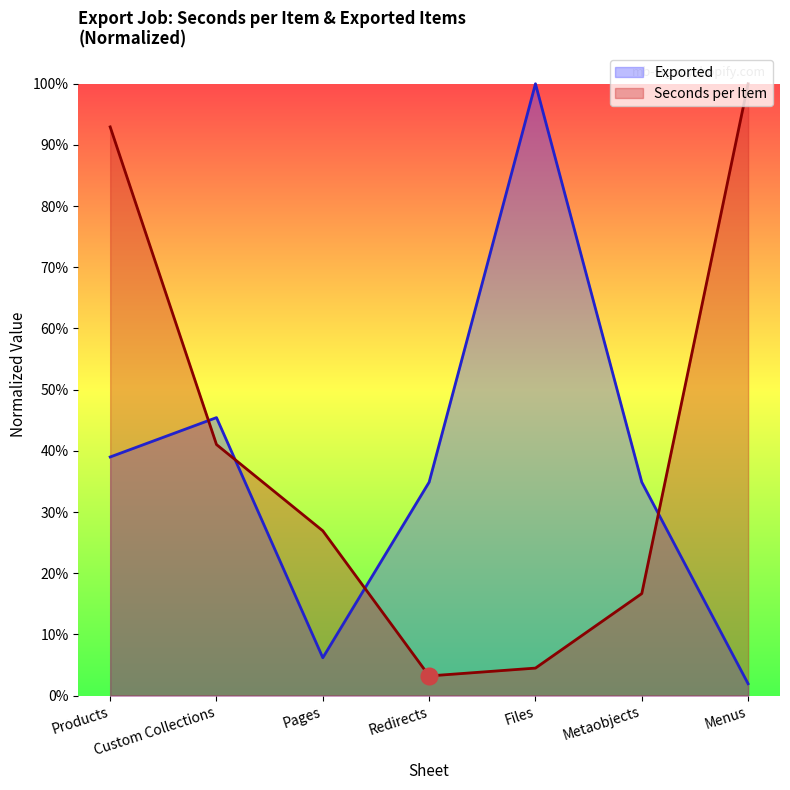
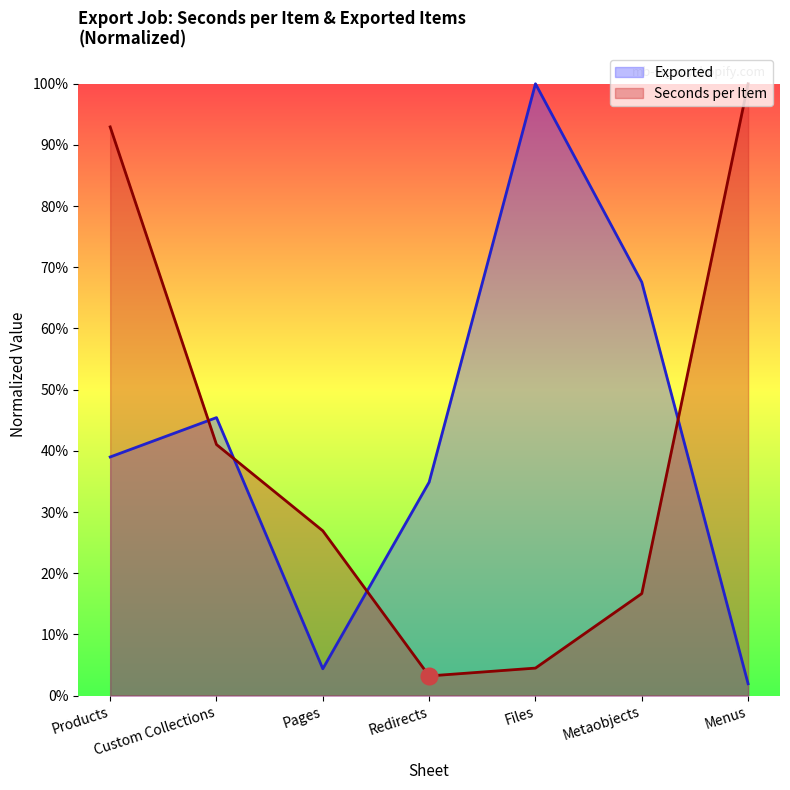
  {
    "Exported": {
      "Products": "39%",
      "Custom Collections": "45%",
-     "Pages": "6%",
+     "Pages": "4%",
      "Redirects": "35%",
      "Files": "100%",
-     "Metaobjects": "35%",
+     "Metaobjects": "68%",
      "Menus": "2%"
    }
  }
